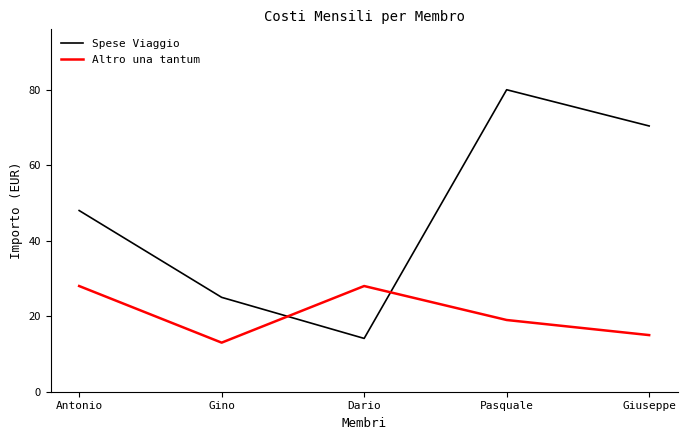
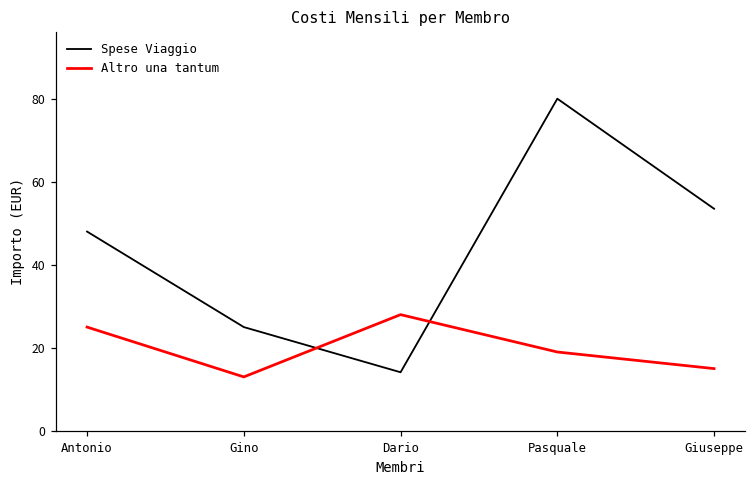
  {
    "Spese Viaggio": {
      "Antonio": 48,
      "Gino": 25,
      "Dario": 14,
      "Pasquale": 80,
-     "Giuseppe": 70
+     "Giuseppe": 54
    },
    "Altro una tantum": {
-     "Antonio": 28,
+     "Antonio": 25,
      "Gino": 13,
      "Dario": 28,
      "Pasquale": 19,
      "Giuseppe": 15
    }
  }
